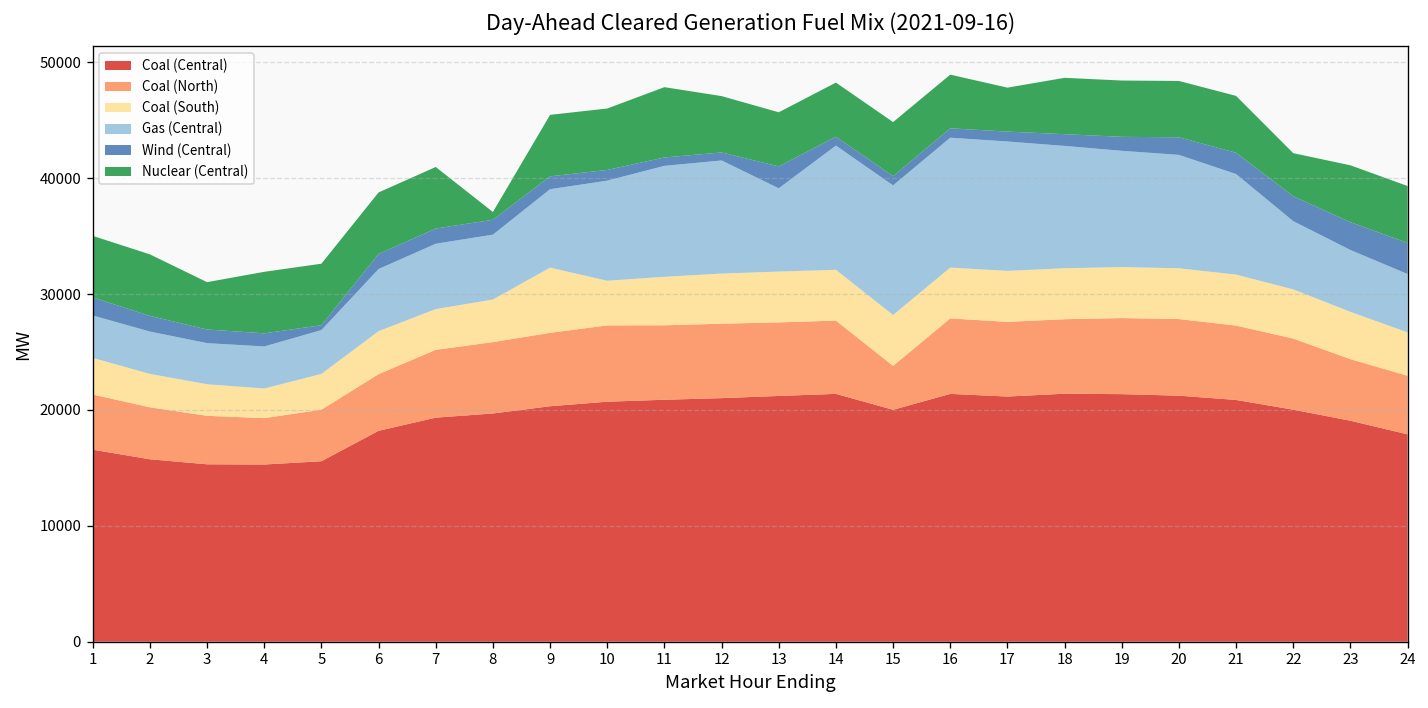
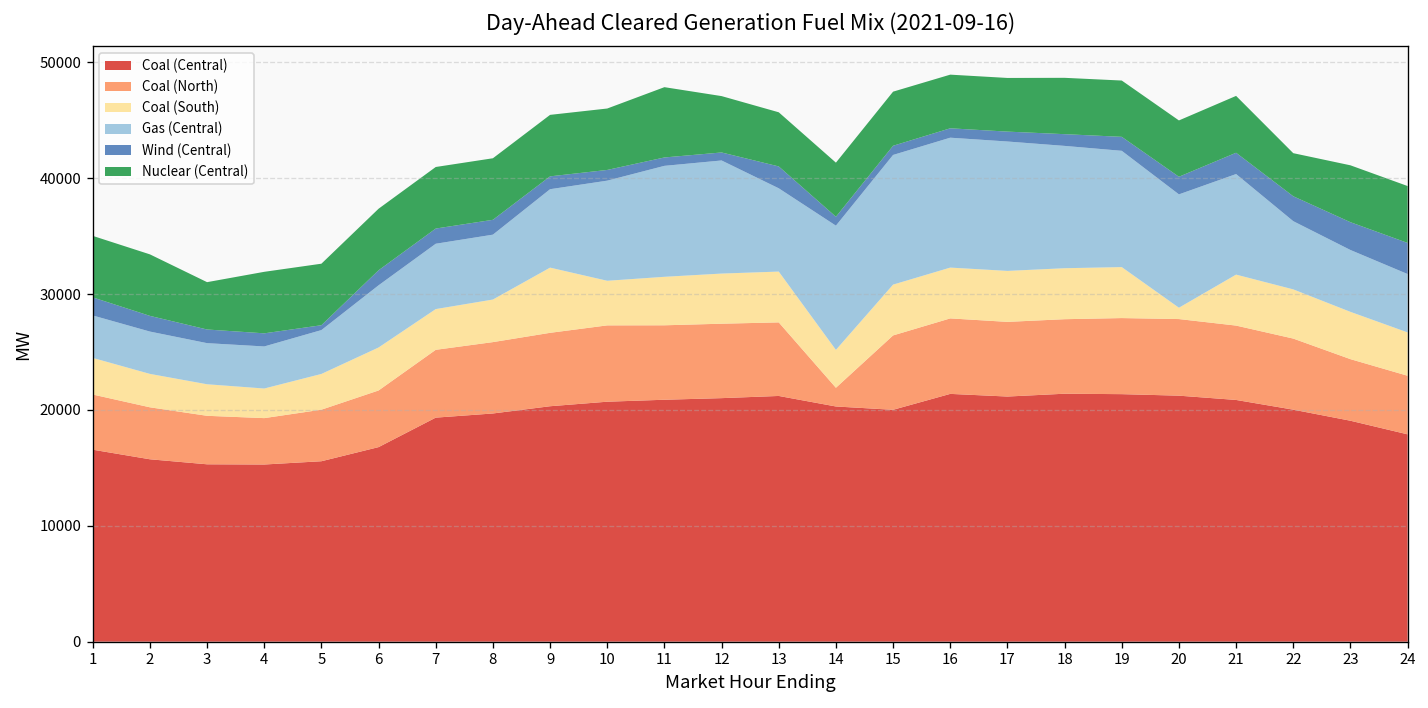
  {
    "Coal (Central)": {
      "1": 17000,
      "2": 16000,
      "3": 15000,
      "4": 15000,
      "5": 16000,
-     "6": 18000,
+     "6": 17000,
      "7": 19000,
      "8": 20000,
      "9": 20000,
      "10": 21000,
      "11": 21000,
      "12": 21000,
      "13": 21000,
-     "14": 21000,
+     "14": 20000,
      "15": 20000,
      "16": 21000,
      "17": 21000,
      "18": 21000,
      "19": 21000,
      "20": 21000,
      "21": 21000,
      "22": 20000,
      "23": 19000,
      "24": 18000
    },
    "Coal (North)": {
      "1": 5000,
      "2": 4000,
      "3": 4000,
      "4": 4000,
      "5": 4000,
      "6": 5000,
      "7": 6000,
      "8": 6000,
      "9": 6000,
      "10": 7000,
      "11": 6000,
      "12": 6000,
      "13": 6000,
-     "14": 6000,
-     "15": 4000,
+     "14": 2000,
+     "15": 6000,
      "16": 7000,
      "17": 6000,
      "18": 6000,
      "19": 7000,
      "20": 7000,
      "21": 6000,
      "22": 6000,
      "23": 5000,
      "24": 5000
    },
    "Coal (South)": {
      "1": 3000,
      "2": 3000,
      "3": 3000,
      "4": 3000,
      "5": 3000,
      "6": 4000,
      "7": 4000,
      "8": 4000,
      "9": 6000,
      "10": 4000,
      "11": 4000,
      "12": 4000,
      "13": 4000,
-     "14": 4000,
+     "14": 3000,
      "15": 4000,
      "16": 4000,
      "17": 4000,
      "18": 4000,
      "19": 4000,
-     "20": 4000,
+     "20": 1000,
      "21": 4000,
      "22": 4000,
      "23": 4000,
      "24": 4000
    },
    "Gas (Central)": {
      "1": 4000,
      "2": 4000,
      "3": 4000,
      "4": 4000,
      "5": 4000,
      "6": 5000,
      "7": 6000,
      "8": 6000,
      "9": 7000,
      "10": 9000,
      "11": 10000,
      "12": 10000,
      "13": 7000,
      "14": 11000,
      "15": 11000,
      "16": 11000,
      "17": 11000,
      "18": 11000,
      "19": 10000,
      "20": 10000,
      "21": 9000,
      "22": 6000,
      "23": 5000,
      "24": 5000
    },
    "Wind (Central)": {
      "1": 2000,
      "2": 1000,
      "3": 1000,
      "4": 1000,
      "5": 0,
      "6": 1000,
      "7": 1000,
      "8": 1000,
      "9": 1000,
      "10": 1000,
      "11": 1000,
      "12": 1000,
      "13": 2000,
      "14": 1000,
      "15": 1000,
      "16": 1000,
      "17": 1000,
      "18": 1000,
      "19": 1000,
      "20": 2000,
      "21": 2000,
      "22": 2000,
      "23": 2000,
      "24": 3000
    },
    "Nuclear (Central)": {
      "1": 5000,
      "2": 5000,
      "3": 4000,
      "4": 5000,
      "5": 5000,
      "6": 5000,
      "7": 5000,
-     "8": 1000,
+     "8": 5000,
      "9": 5000,
      "10": 5000,
      "11": 6000,
      "12": 5000,
      "13": 5000,
      "14": 5000,
      "15": 5000,
      "16": 5000,
-     "17": 4000,
+     "17": 5000,
      "18": 5000,
      "19": 5000,
      "20": 5000,
      "21": 5000,
      "22": 4000,
      "23": 5000,
      "24": 5000
    }
  }
